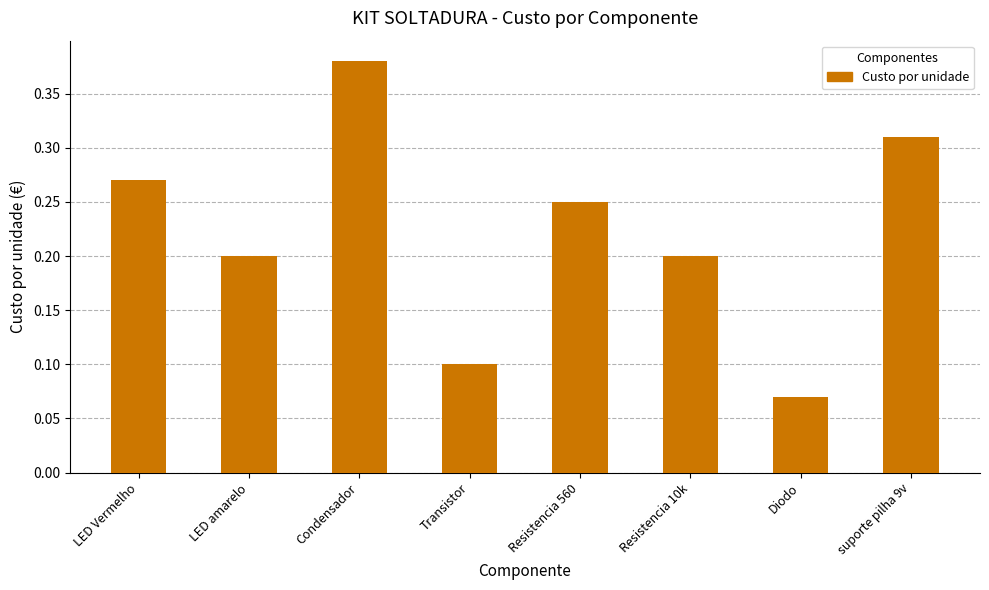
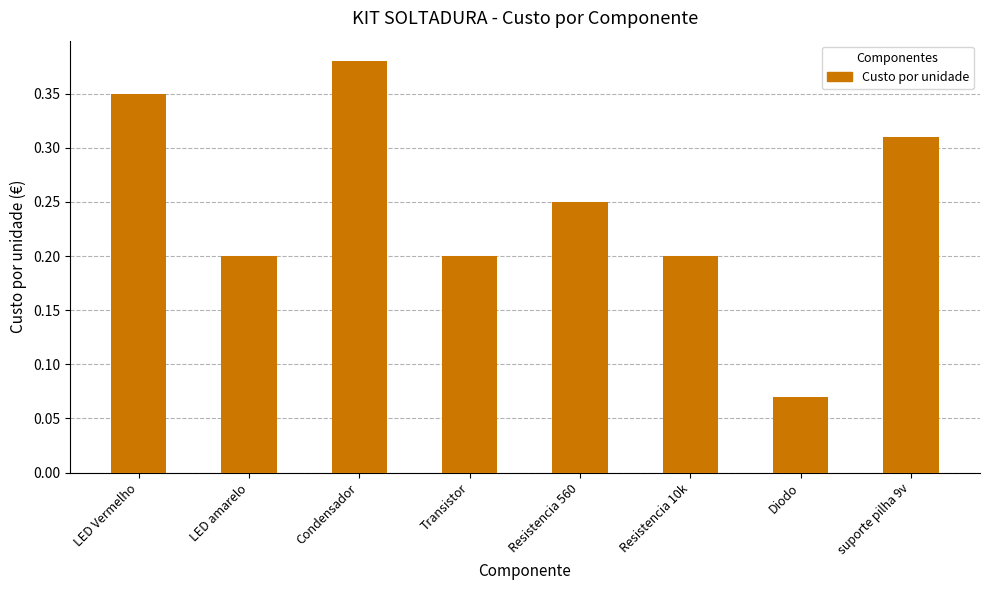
  {
-   "LED Vermelho": 0.27,
+   "LED Vermelho": 0.35,
    "LED amarelo": 0.20,
    "Condensador": 0.38,
-   "Transistor": 0.1,
+   "Transistor": 0.2,
    "Resistencia 560": 0.25,
    "Resistencia 10k": 0.20,
    "Diodo": 0.07,
    "suporte pilha 9v": 0.31
  }
